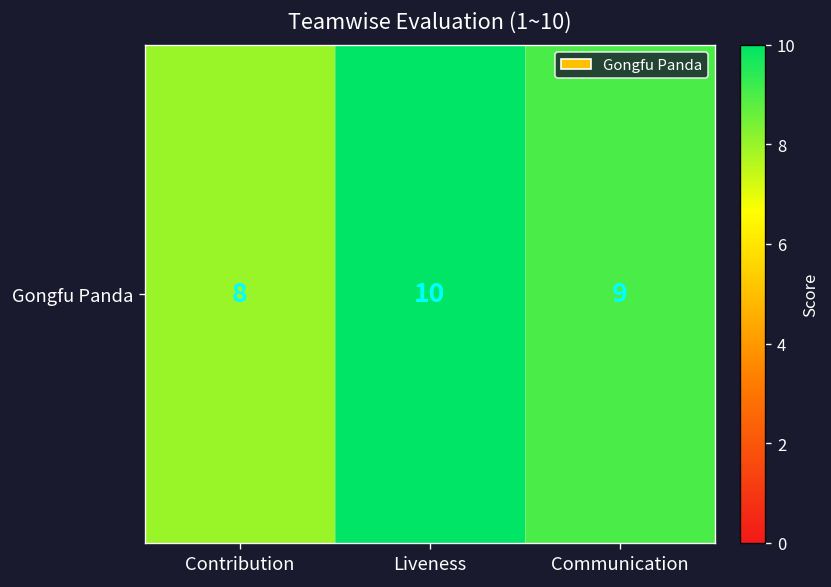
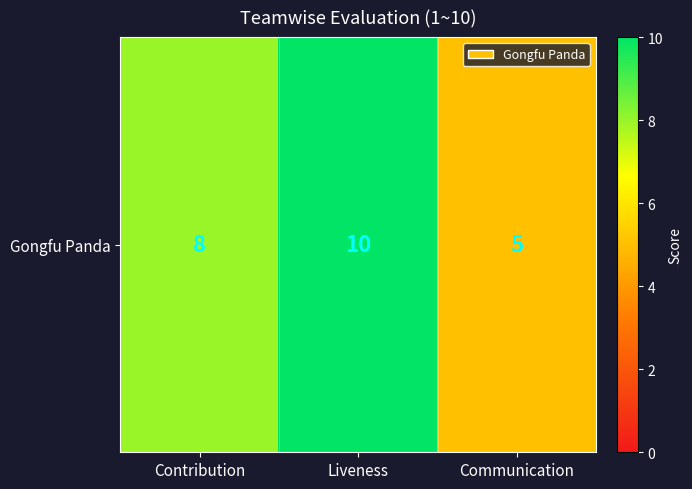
  {
    "Gongfu Panda": {
      "Contribution": 8,
      "Liveness": 10,
-     "Communication": 9
+     "Communication": 5
    }
  }
